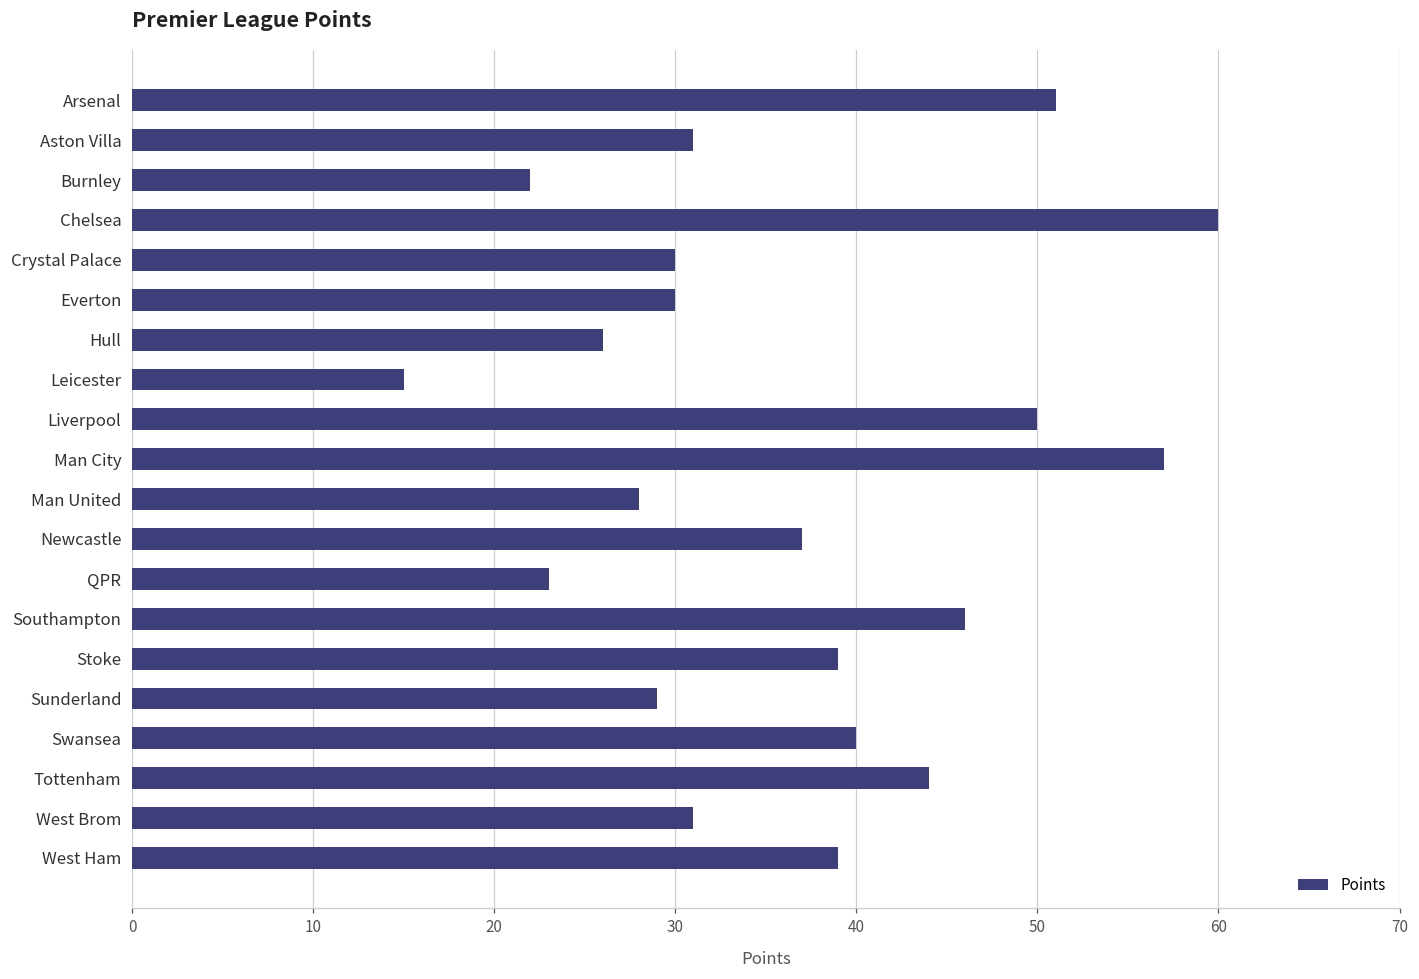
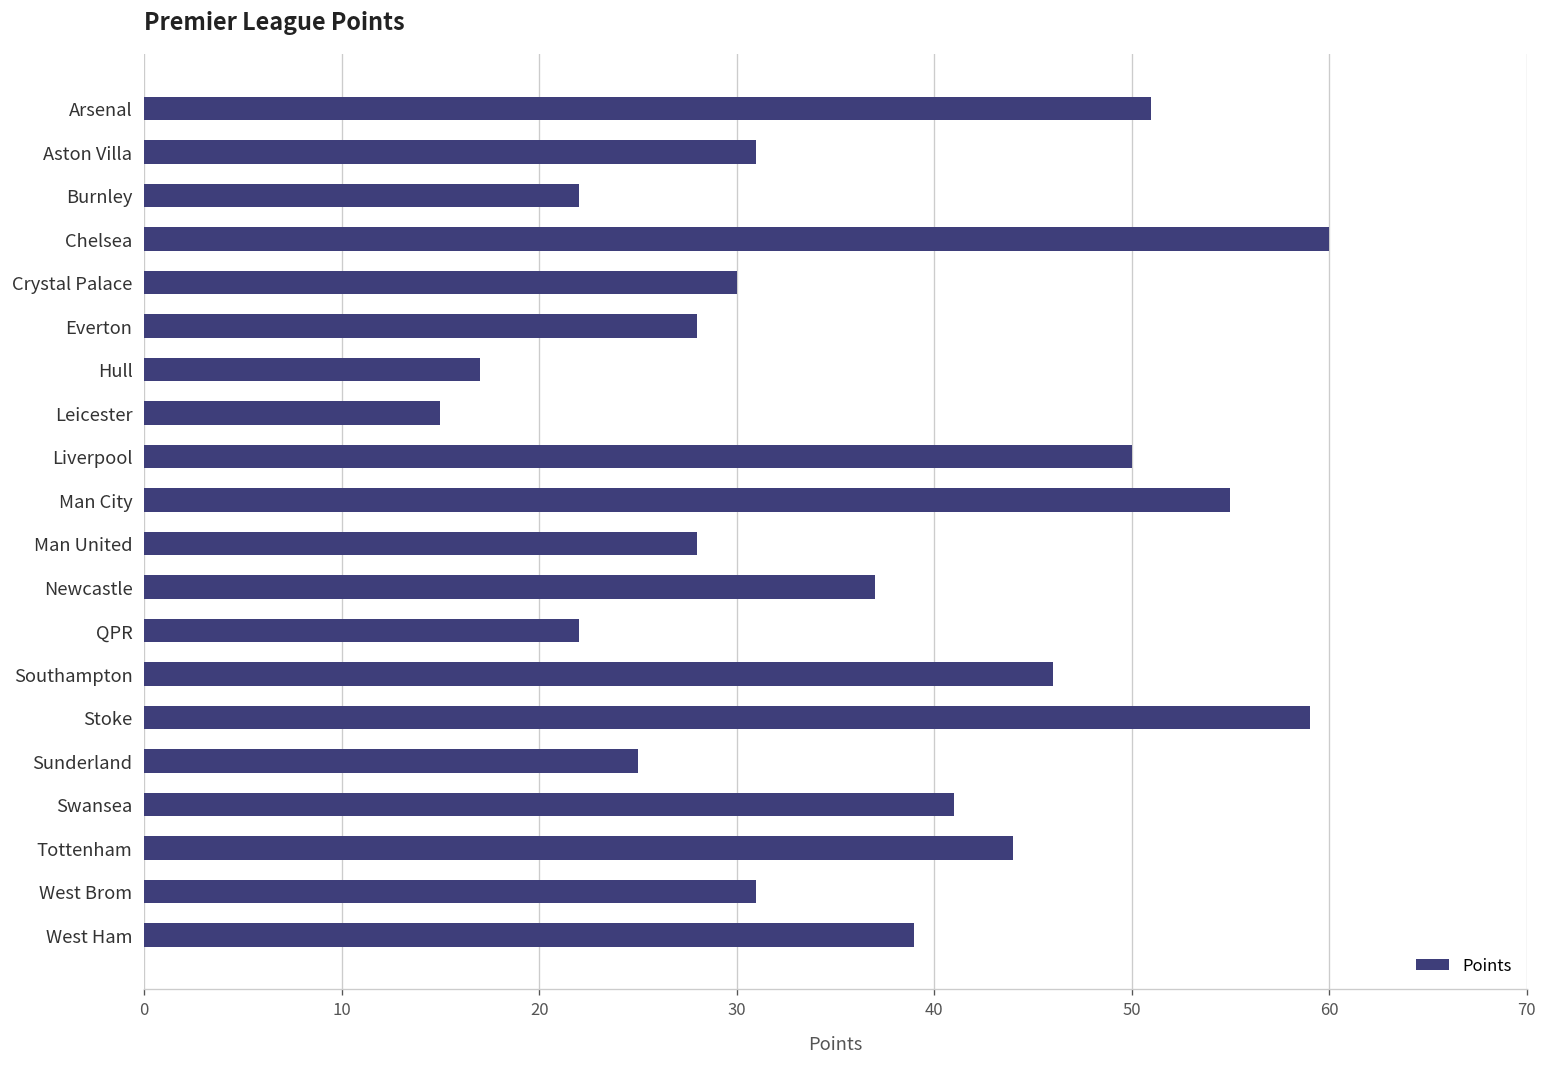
  {
    "Arsenal": 51,
    "Aston Villa": 31,
    "Burnley": 22,
    "Chelsea": 60,
    "Crystal Palace": 30,
-   "Everton": 30,
-   "Hull": 26,
+   "Everton": 28,
+   "Hull": 17,
    "Leicester": 15,
    "Liverpool": 50,
-   "Man City": 57,
+   "Man City": 55,
    "Man United": 28,
    "Newcastle": 37,
-   "QPR": 23,
+   "QPR": 22,
    "Southampton": 46,
-   "Stoke": 39,
-   "Sunderland": 29,
-   "Swansea": 40,
+   "Stoke": 59,
+   "Sunderland": 25,
+   "Swansea": 41,
    "Tottenham": 44,
    "West Brom": 31,
    "West Ham": 39
  }
